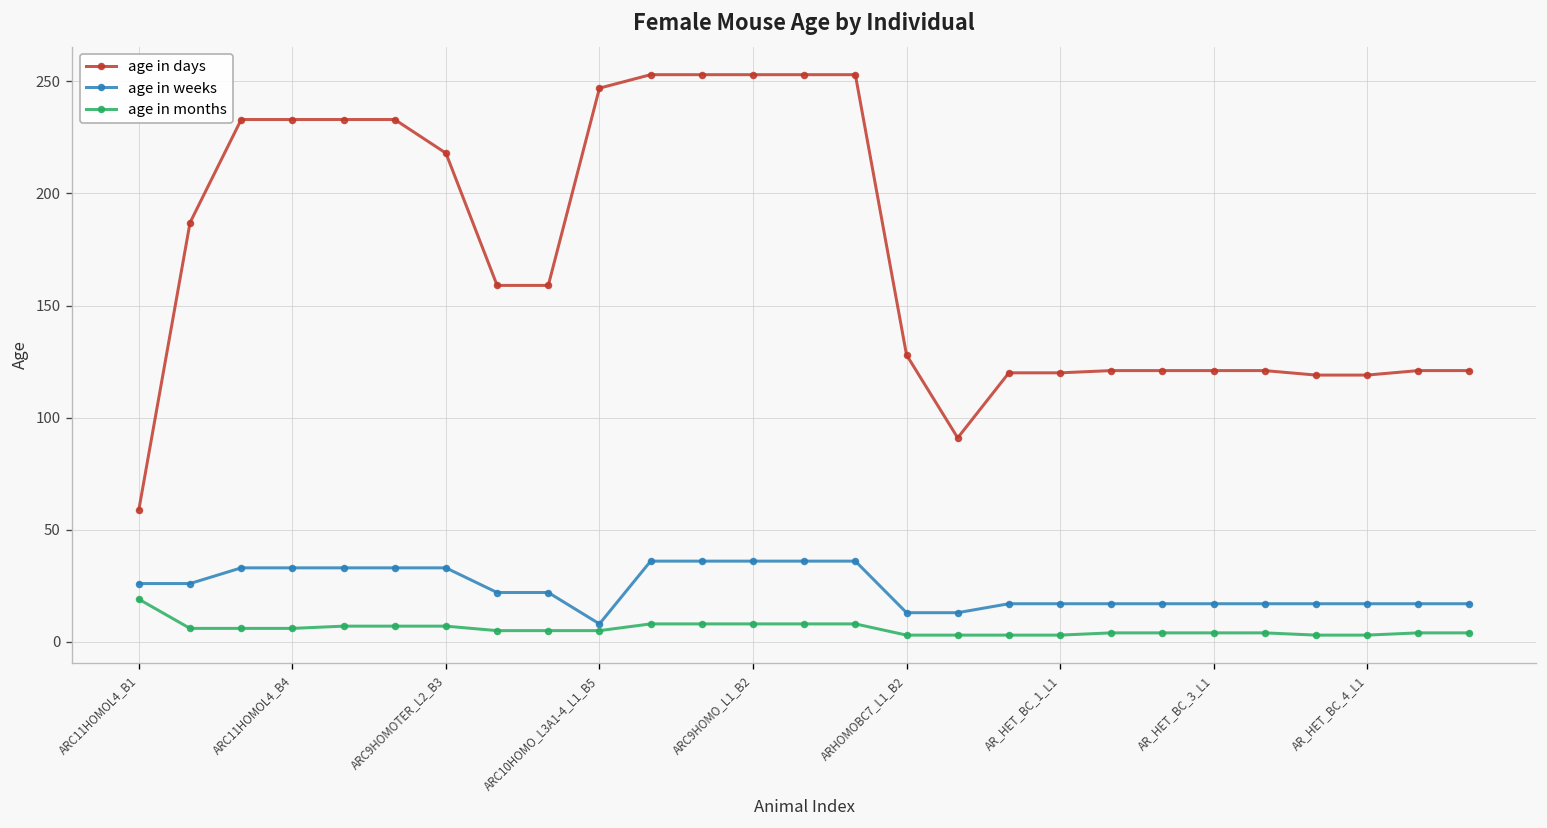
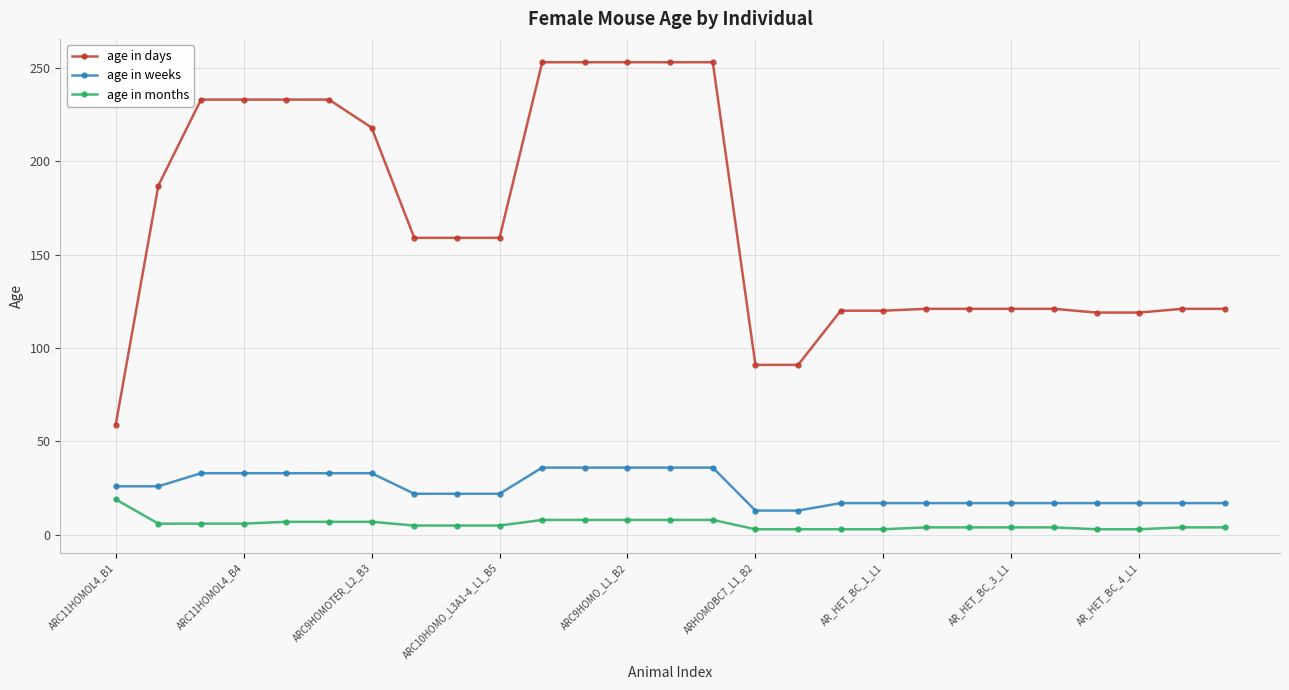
  {
    "age in days": {
      "ARC11HOMOL4_B1": 59,
      "ARC11HOMOL4_B4": 233,
      "ARC9HOMOTER_L2_B3": 218,
-     "ARC10HOMO_L3A1-4_L1_B5": 247,
+     "ARC10HOMO_L3A1-4_L1_B5": 159,
      "ARC9HOMO_L1_B2": 253,
-     "ARHOMOBC7_L1_B2": 128
+     "ARHOMOBC7_L1_B2": 91
    },
    "age in weeks": {
      "ARC11HOMOL4_B1": 26,
      "ARC11HOMOL4_B4": 33,
      "ARC9HOMOTER_L2_B3": 33,
-     "ARC10HOMO_L3A1-4_L1_B5": 8,
+     "ARC10HOMO_L3A1-4_L1_B5": 22,
      "ARC9HOMO_L1_B2": 36,
      "ARHOMOBC7_L1_B2": 13
    },
    "age in months": {
      "ARC11HOMOL4_B1": 19,
      "ARC11HOMOL4_B4": 6,
      "ARC9HOMOTER_L2_B3": 7,
      "ARC10HOMO_L3A1-4_L1_B5": 5,
      "ARC9HOMO_L1_B2": 8,
      "ARHOMOBC7_L1_B2": 3
    }
  }
